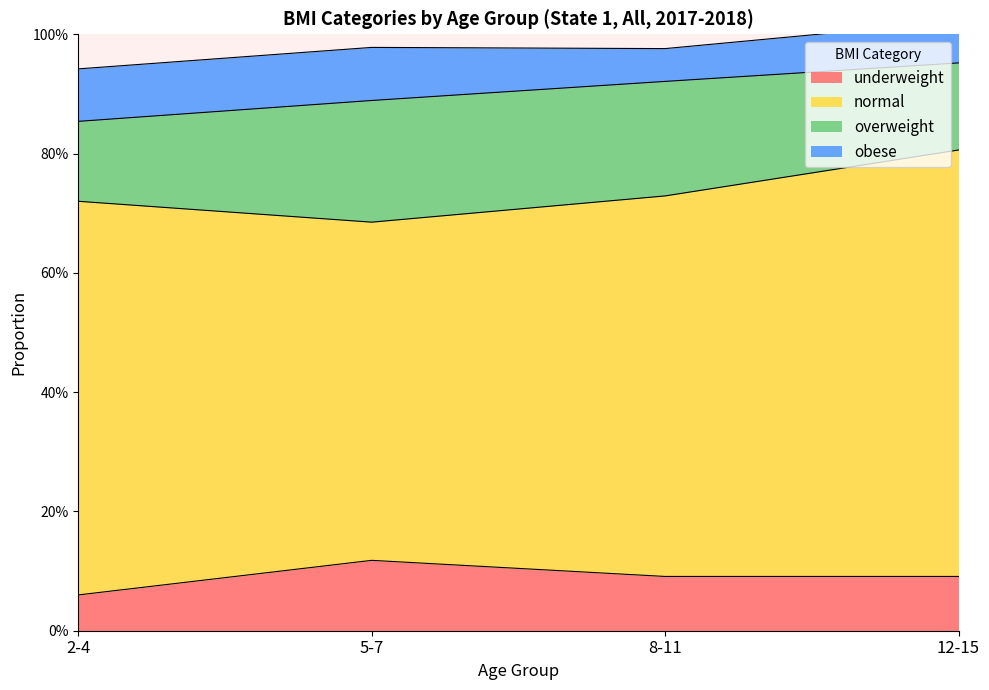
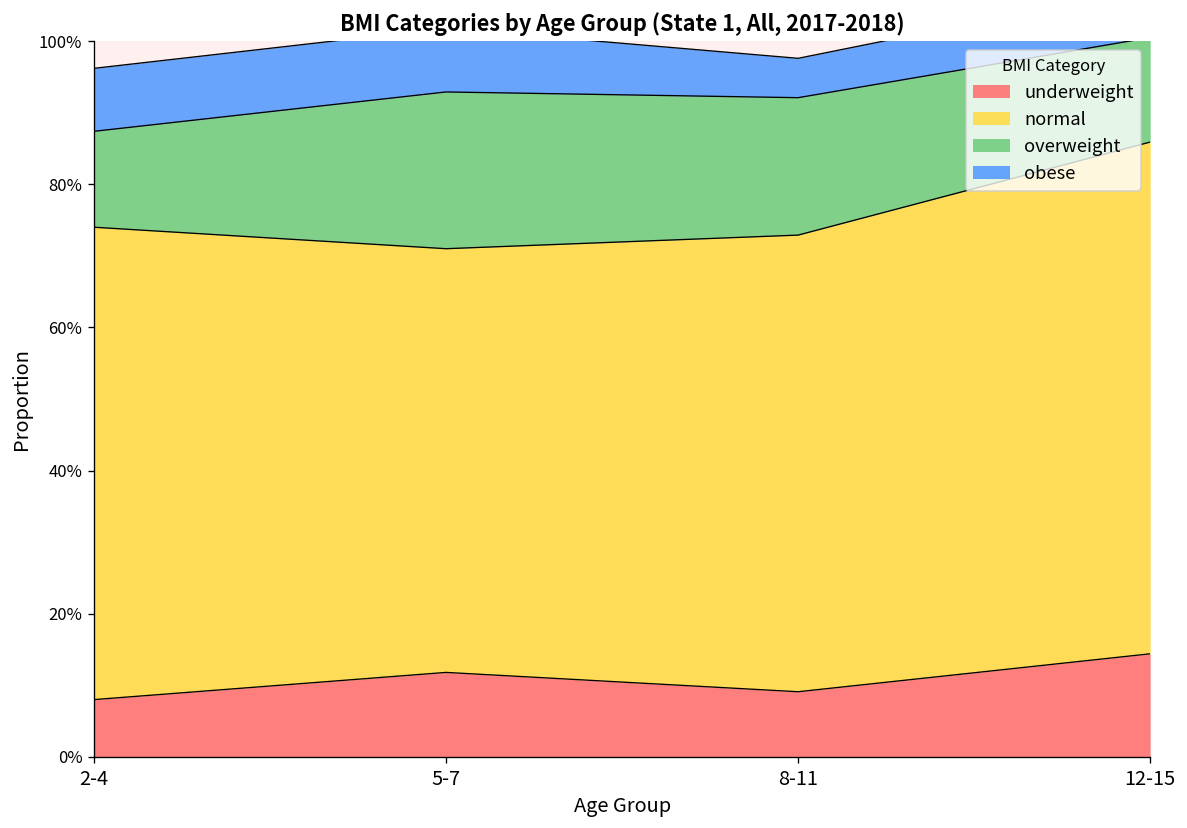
  {
    "underweight": {
-     "2-4": "6%",
+     "2-4": "8%",
      "5-7": "12%",
      "8-11": "9%",
-     "12-15": "9%"
+     "12-15": "14%"
    },
    "normal": {
      "2-4": "66%",
-     "5-7": "57%",
+     "5-7": "59%",
      "8-11": "64%",
      "12-15": "72%"
    },
    "overweight": {
      "2-4": "13%",
-     "5-7": "20%",
+     "5-7": "22%",
      "8-11": "19%"
    },
    "obese": {
      "2-4": "9%",
      "8-11": "6%"
    }
  }
